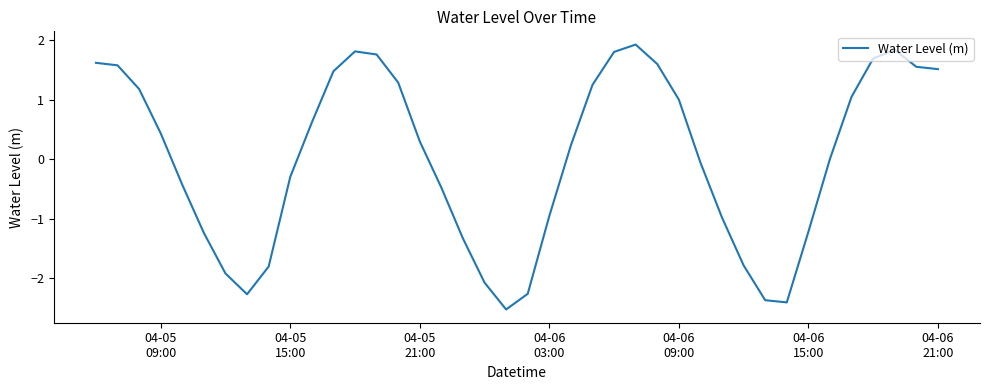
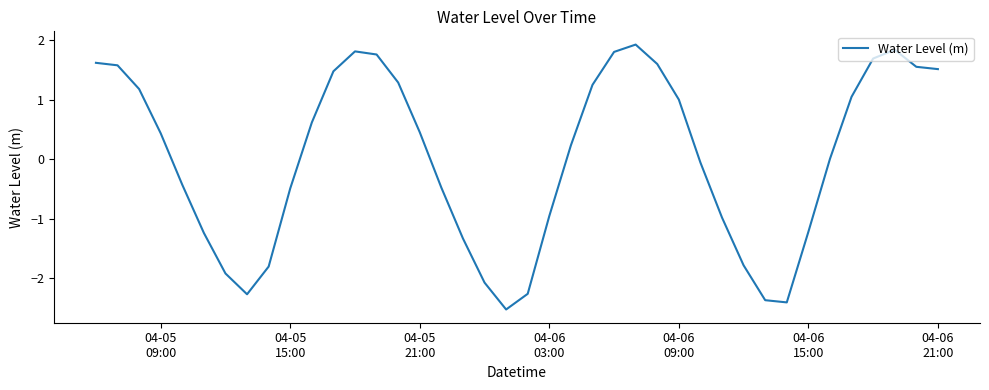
  {
    "04-05 09:00": 0.4,
-   "04-05 15:00": -0.3,
-   "04-05 21:00": 0.3,
+   "04-05 15:00": -0.5,
+   "04-05 21:00": 0.5,
    "04-06 03:00": -1.0,
    "04-06 09:00": 1.0,
    "04-06 15:00": -1.2,
    "04-06 21:00": 1.5
  }
